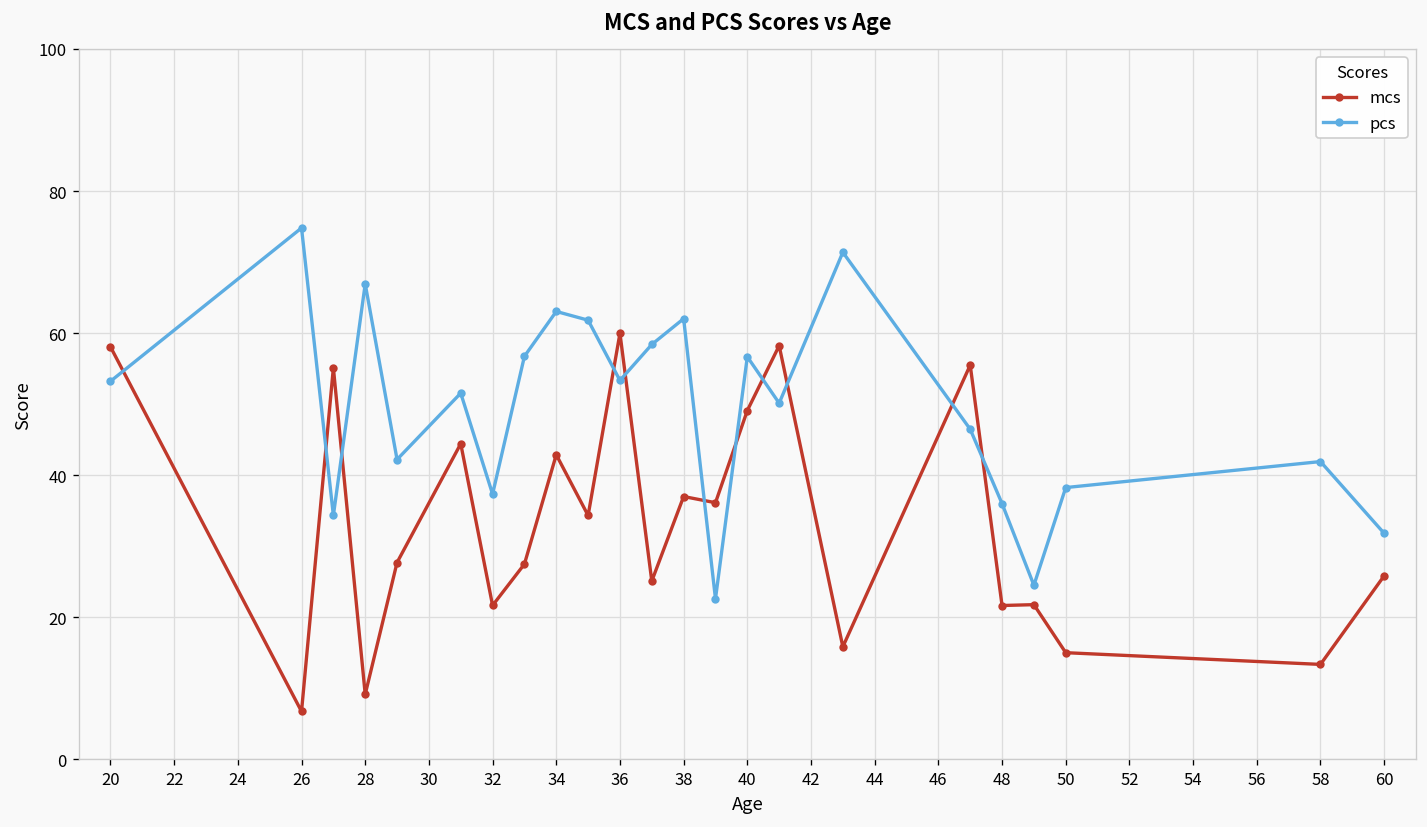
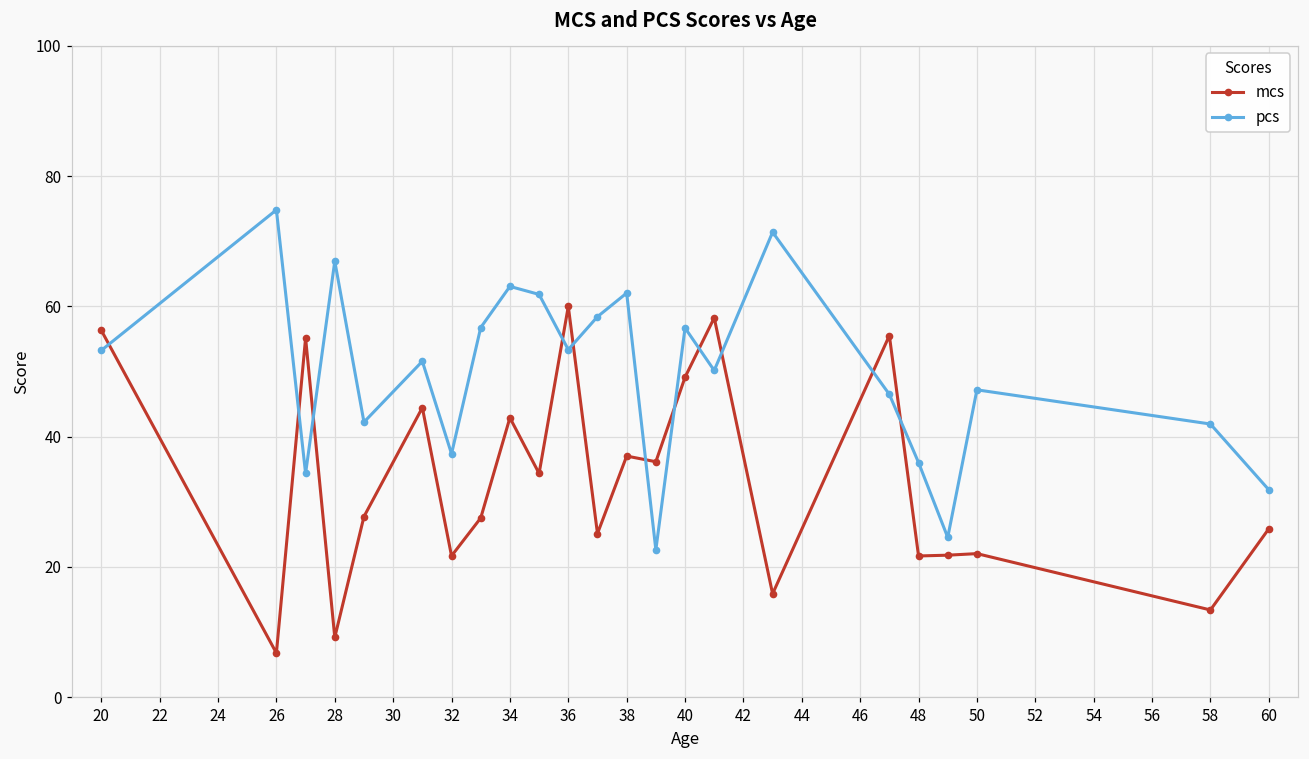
  {
    "mcs": {
-     "20": 58,
+     "20": 56,
      "26": 7,
      "28": 9,
      "32": 22,
      "34": 43,
      "36": 60,
      "38": 37,
      "40": 49,
      "48": 22,
-     "50": 15,
+     "50": 22,
      "58": 13,
      "60": 26
    },
    "pcs": {
      "20": 53,
      "26": 75,
      "28": 67,
      "32": 37,
      "34": 63,
      "36": 53,
      "38": 62,
      "40": 57,
      "48": 36,
-     "50": 38,
+     "50": 47,
      "58": 42,
      "60": 32
    }
  }
